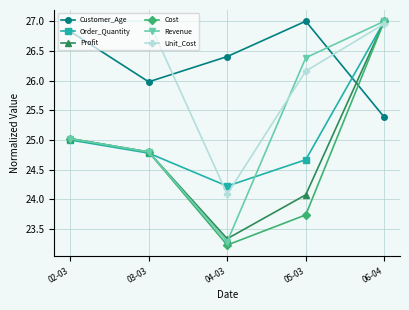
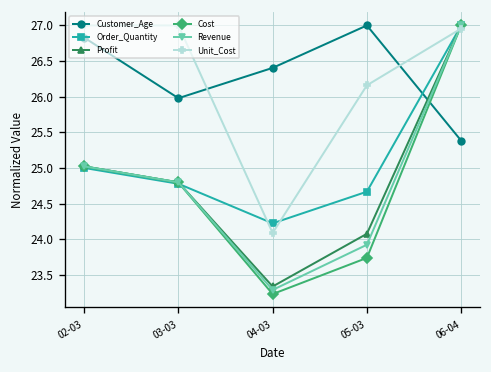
  {
    "Customer_Age": {
      "03-03": 26.0,
      "04-03": 26.4,
      "05-03": 27.0,
      "06-04": 25.4
    },
    "Order_Quantity": {
      "04-03": 24.2,
      "05-03": 24.7
    },
    "Revenue": {
      "04-03": 23.3,
-     "05-03": 26.4
+     "05-03": 23.9
    },
    "Unit_Cost": {
      "04-03": 24.1,
      "05-03": 26.2,
      "06-04": 27.0
    }
  }
